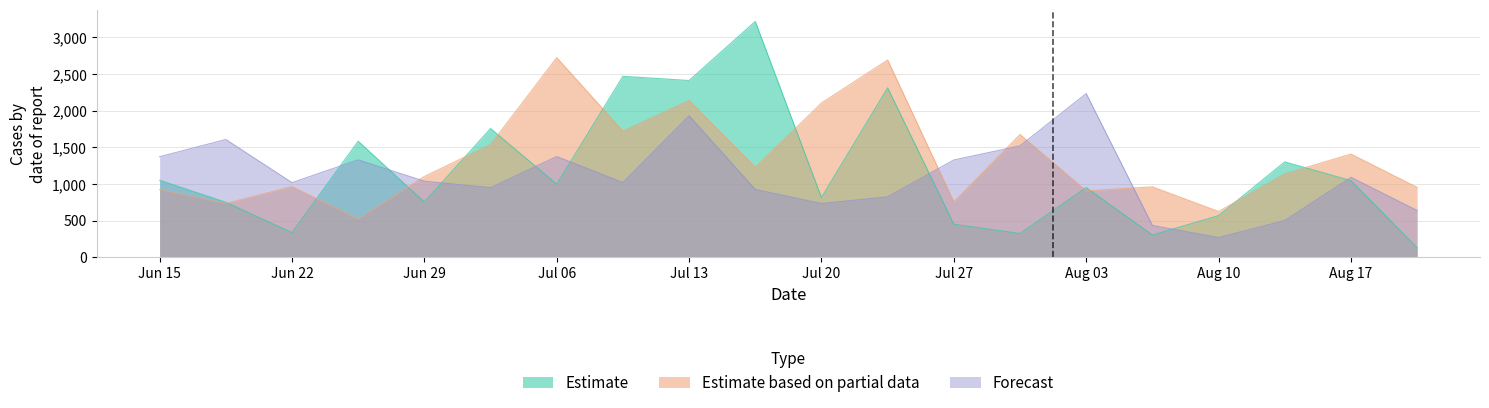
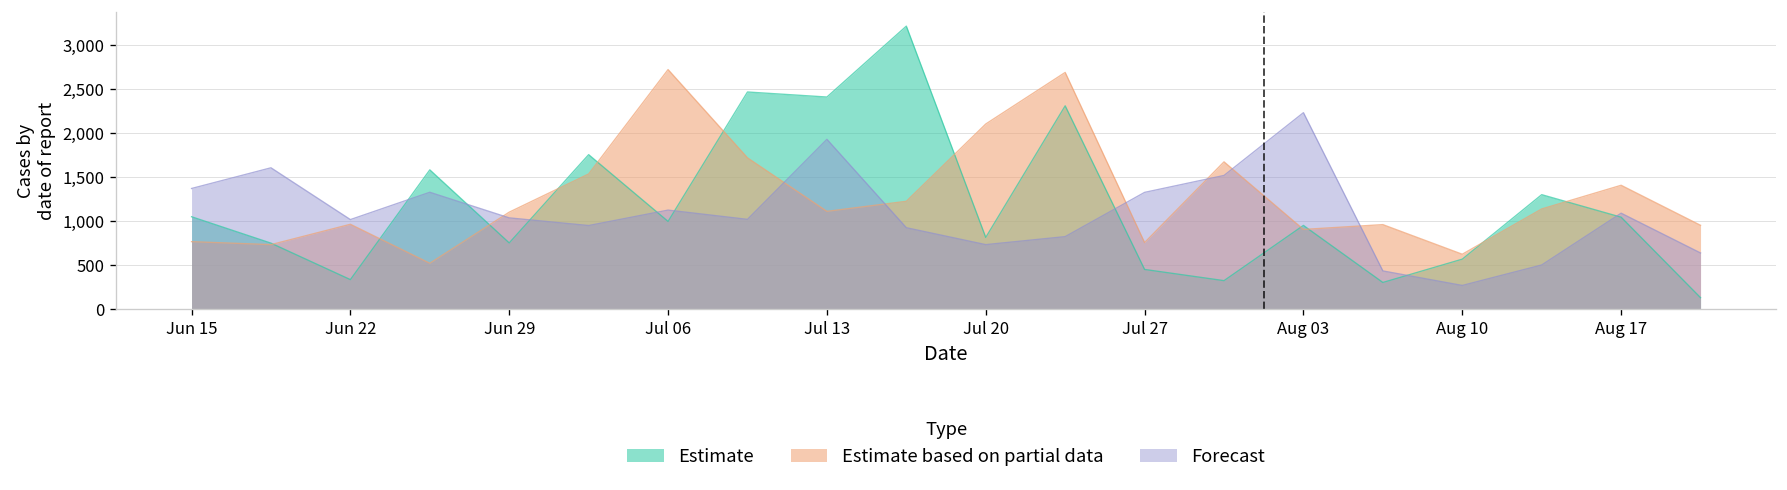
  {
    "Estimate": {
      "Jun 15": "1,100",
      "Jun 22": "300",
      "Jun 29": "800",
      "Jul 06": "1,000",
      "Jul 13": "2,400",
      "Jul 20": "800",
      "Jul 27": "500",
      "Aug 03": "1,000",
      "Aug 10": "600",
      "Aug 17": "1,000"
    },
    "Estimate based on partial data": {
-     "Jun 15": "900",
+     "Jun 15": "800",
      "Jun 22": "1,000",
      "Jun 29": "1,100",
      "Jul 06": "2,700",
-     "Jul 13": "2,100",
+     "Jul 13": "1,100",
      "Jul 20": "2,100",
      "Jul 27": "800",
      "Aug 03": "900",
      "Aug 10": "600",
      "Aug 17": "1,400"
    },
    "Forecast": {
      "Jun 15": "1,400",
      "Jun 22": "1,000",
      "Jun 29": "1,000",
-     "Jul 06": "1,400",
+     "Jul 06": "1,100",
      "Jul 13": "1,900",
      "Jul 20": "700",
      "Jul 27": "1,300",
      "Aug 03": "2,200",
      "Aug 10": "300",
      "Aug 17": "1,100"
    }
  }
